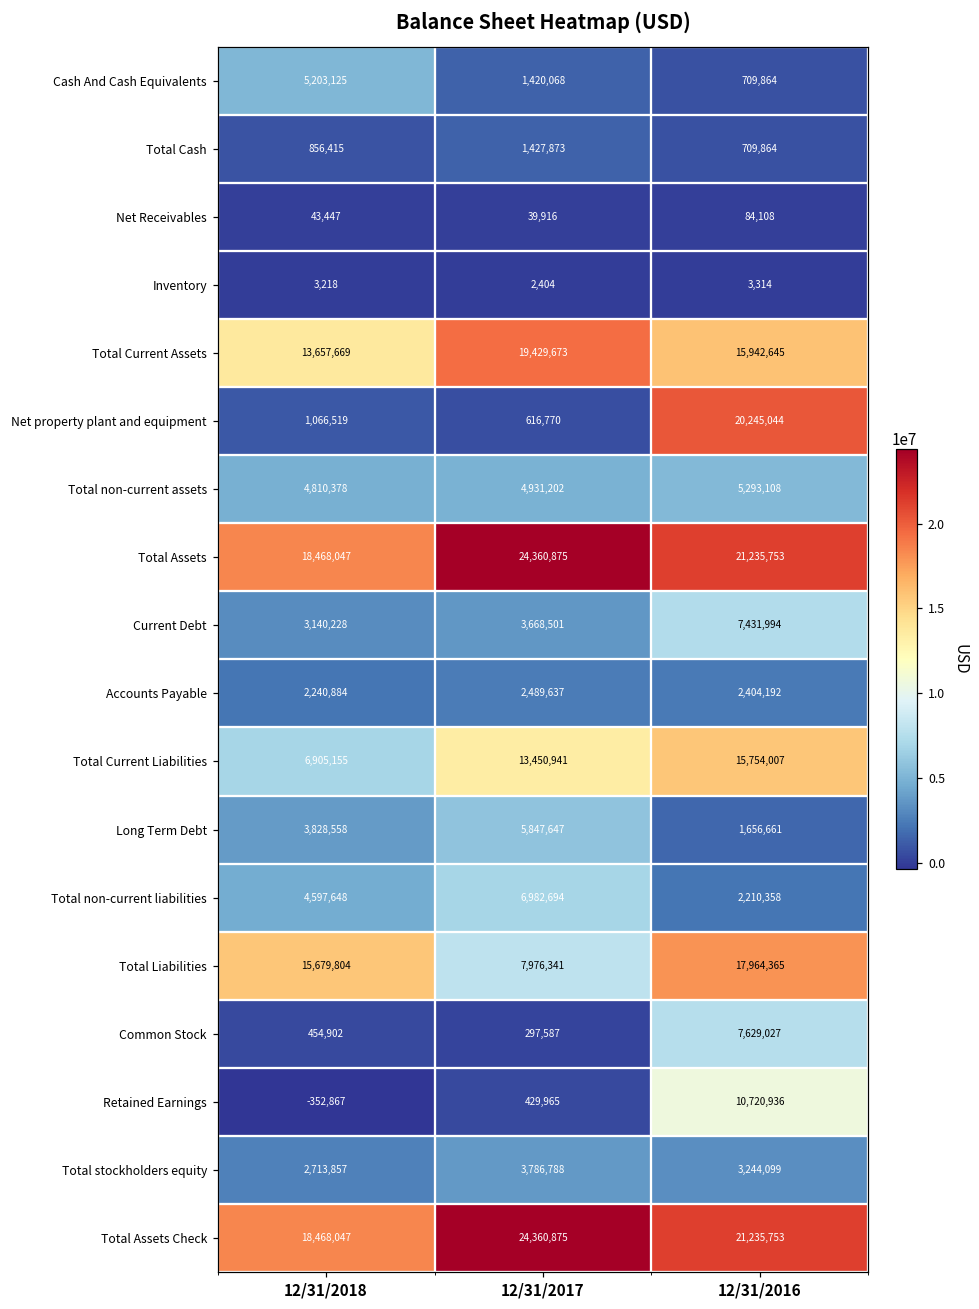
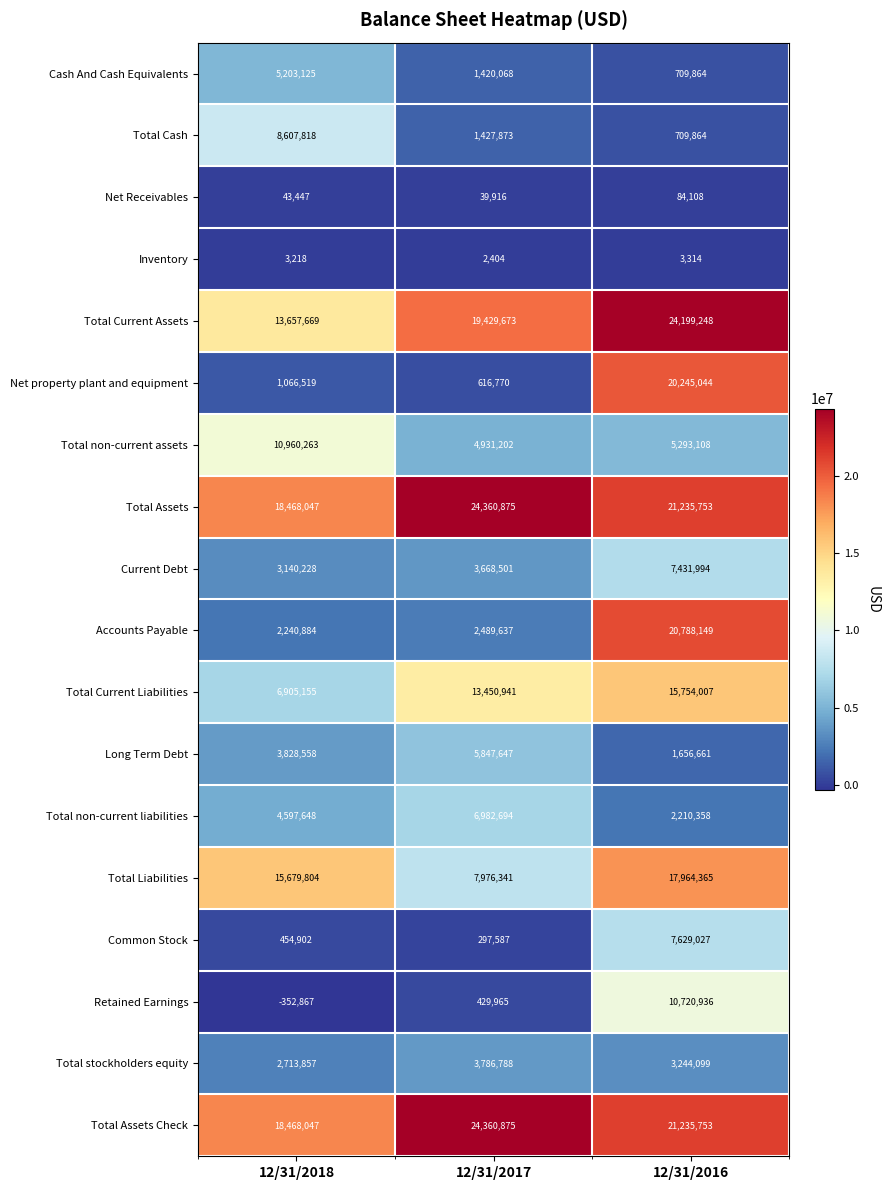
  {
    "Cash And Cash Equivalents": {
      "12/31/2018": "5,203,125",
      "12/31/2017": "1,420,068",
      "12/31/2016": "709,864"
    },
    "Total Cash": {
-     "12/31/2018": "856,415",
+     "12/31/2018": "8,607,818",
      "12/31/2017": "1,427,873",
      "12/31/2016": "709,864"
    },
    "Net Receivables": {
      "12/31/2018": "43,447",
      "12/31/2017": "39,916",
      "12/31/2016": "84,108"
    },
    "Inventory": {
      "12/31/2018": "3,218",
      "12/31/2017": "2,404",
      "12/31/2016": "3,314"
    },
    "Total Current Assets": {
      "12/31/2018": "13,657,669",
      "12/31/2017": "19,429,673",
-     "12/31/2016": "15,942,645"
+     "12/31/2016": "24,199,248"
    },
    "Net property plant and equipment": {
      "12/31/2018": "1,066,519",
      "12/31/2017": "616,770",
      "12/31/2016": "20,245,044"
    },
    "Total non-current assets": {
-     "12/31/2018": "4,810,378",
+     "12/31/2018": "10,960,263",
      "12/31/2017": "4,931,202",
      "12/31/2016": "5,293,108"
    },
    "Total Assets": {
      "12/31/2018": "18,468,047",
      "12/31/2017": "24,360,875",
      "12/31/2016": "21,235,753"
    },
    "Current Debt": {
      "12/31/2018": "3,140,228",
      "12/31/2017": "3,668,501",
      "12/31/2016": "7,431,994"
    },
    "Accounts Payable": {
      "12/31/2018": "2,240,884",
      "12/31/2017": "2,489,637",
-     "12/31/2016": "2,404,192"
+     "12/31/2016": "20,788,149"
    },
    "Total Current Liabilities": {
      "12/31/2018": "6,905,155",
      "12/31/2017": "13,450,941",
      "12/31/2016": "15,754,007"
    },
    "Long Term Debt": {
      "12/31/2018": "3,828,558",
      "12/31/2017": "5,847,647",
      "12/31/2016": "1,656,661"
    },
    "Total non-current liabilities": {
      "12/31/2018": "4,597,648",
      "12/31/2017": "6,982,694",
      "12/31/2016": "2,210,358"
    },
    "Total Liabilities": {
      "12/31/2018": "15,679,804",
      "12/31/2017": "7,976,341",
      "12/31/2016": "17,964,365"
    },
    "Common Stock": {
      "12/31/2018": "454,902",
      "12/31/2017": "297,587",
      "12/31/2016": "7,629,027"
    },
    "Retained Earnings": {
      "12/31/2018": "-352,867",
      "12/31/2017": "429,965",
      "12/31/2016": "10,720,936"
    },
    "Total stockholders equity": {
      "12/31/2018": "2,713,857",
      "12/31/2017": "3,786,788",
      "12/31/2016": "3,244,099"
    },
    "Total Assets Check": {
      "12/31/2018": "18,468,047",
      "12/31/2017": "24,360,875",
      "12/31/2016": "21,235,753"
    }
  }
